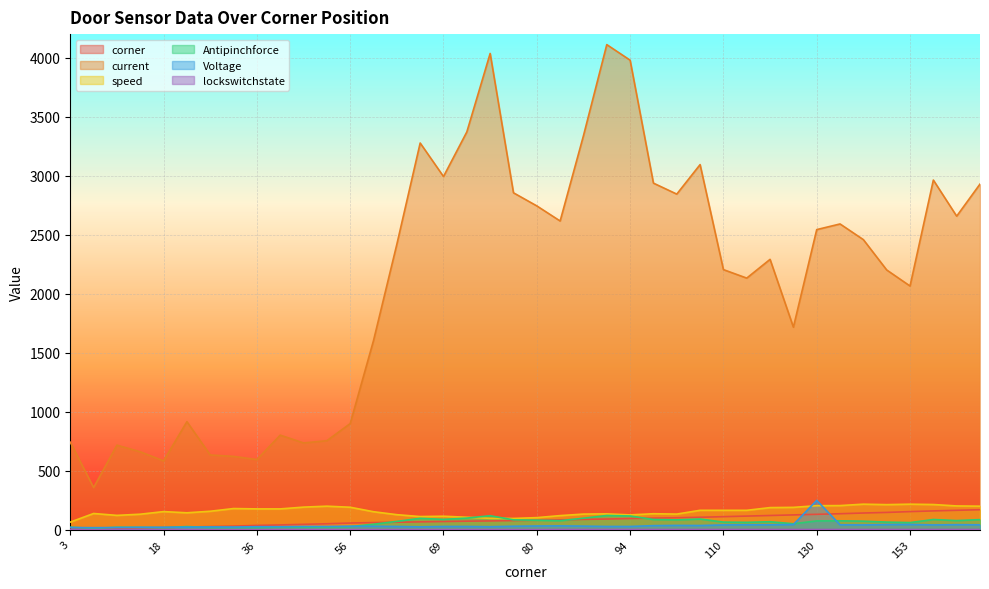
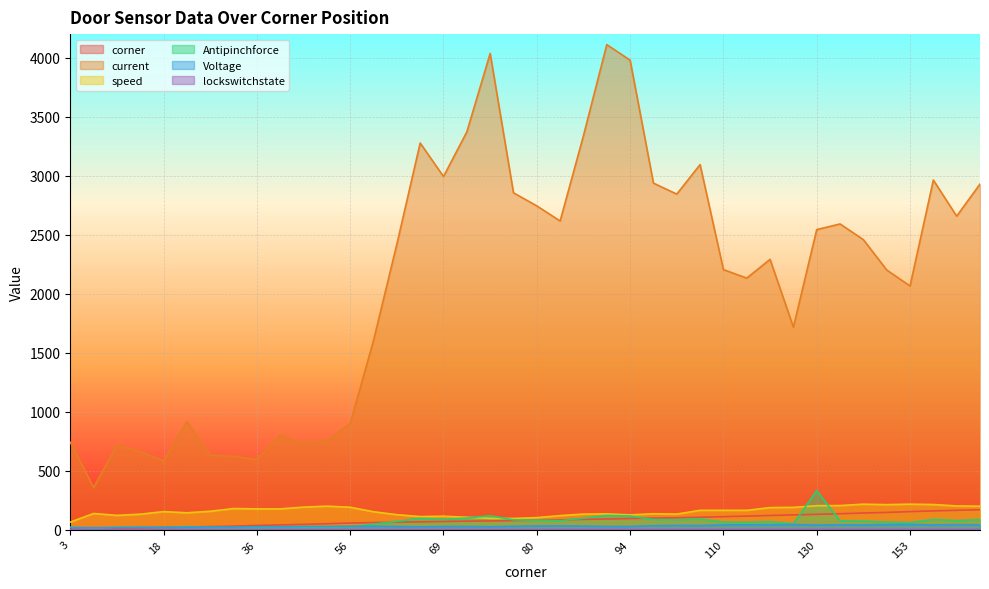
  {
    "Antipinchforce": {
      "110": 60,
-     "130": 70
+     "130": 330
    },
    "Voltage": {
      "69": 30,
      "80": 30,
      "94": 30,
      "110": 40,
-     "130": 250
+     "130": 40
    },
    "lockswitchstate": {
      "56": 0,
      "69": 0,
      "80": 0,
      "94": 0,
      "110": 0,
      "130": 0,
      "153": 0
    }
  }
